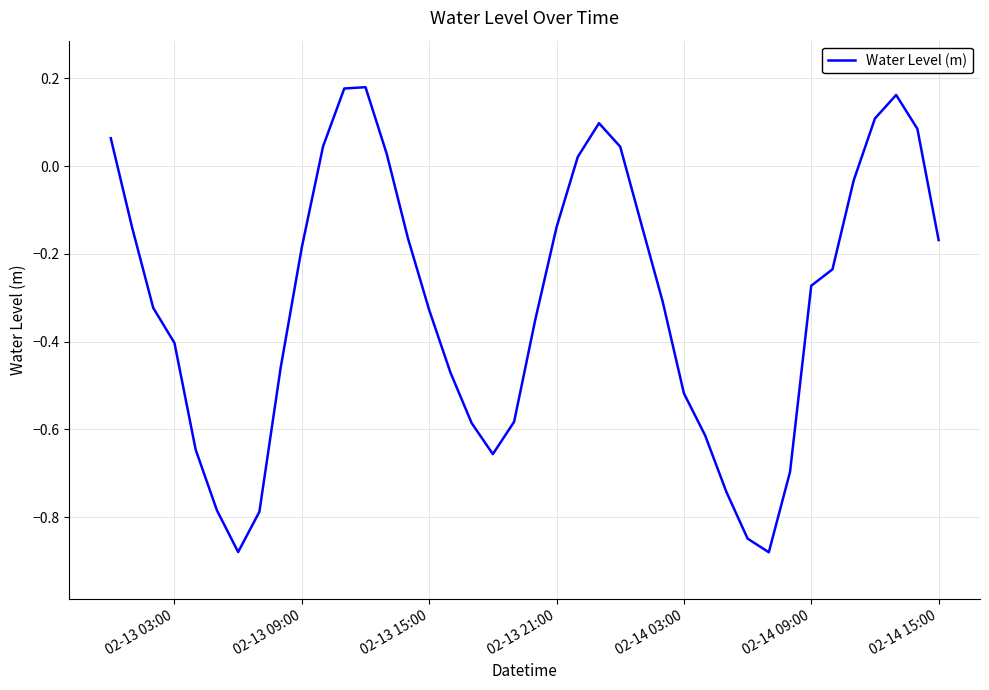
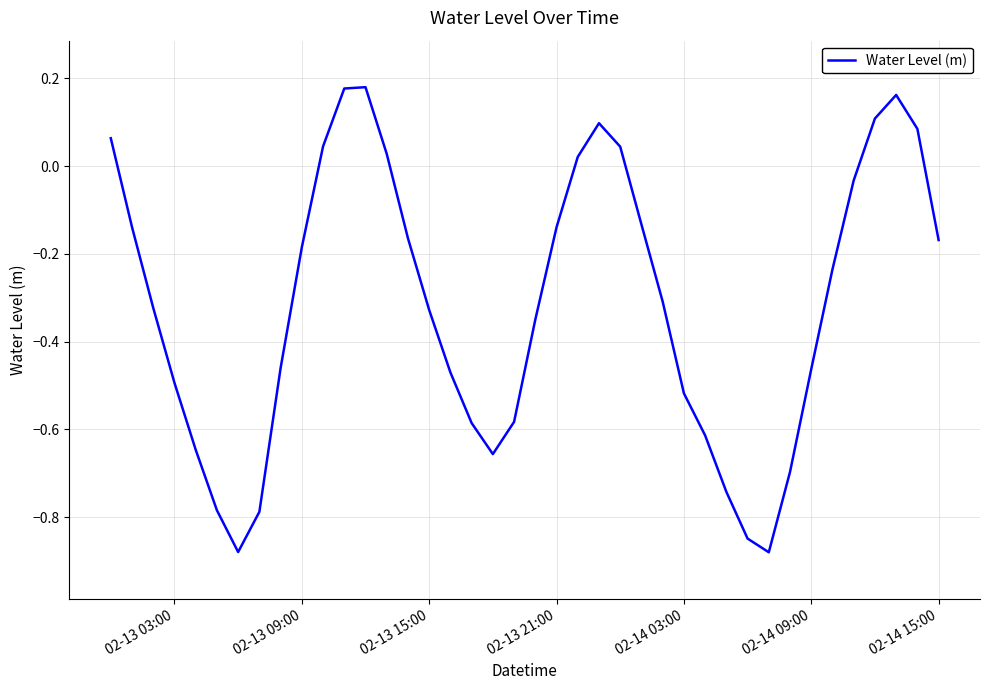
  {
-   "02-13 03:00": -0.40,
+   "02-13 03:00": -0.49,
    "02-13 09:00": -0.19,
    "02-13 15:00": -0.33,
    "02-13 21:00": -0.14,
    "02-14 03:00": -0.52,
-   "02-14 09:00": -0.27,
+   "02-14 09:00": -0.46,
    "02-14 15:00": -0.17
  }
